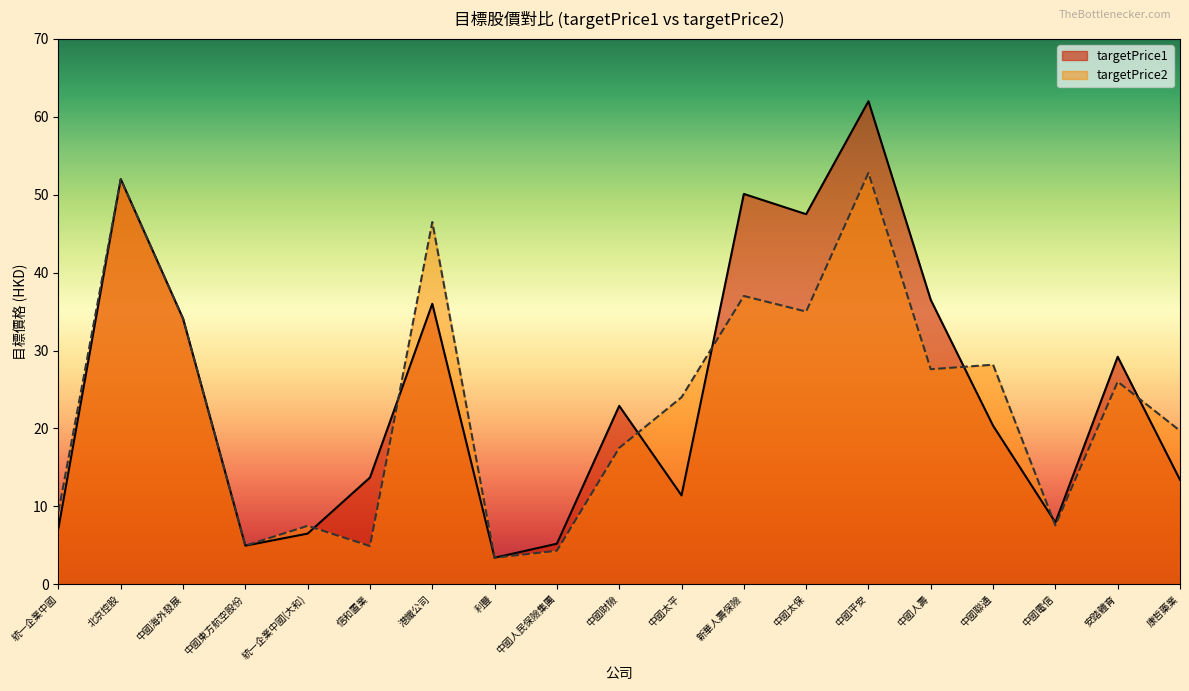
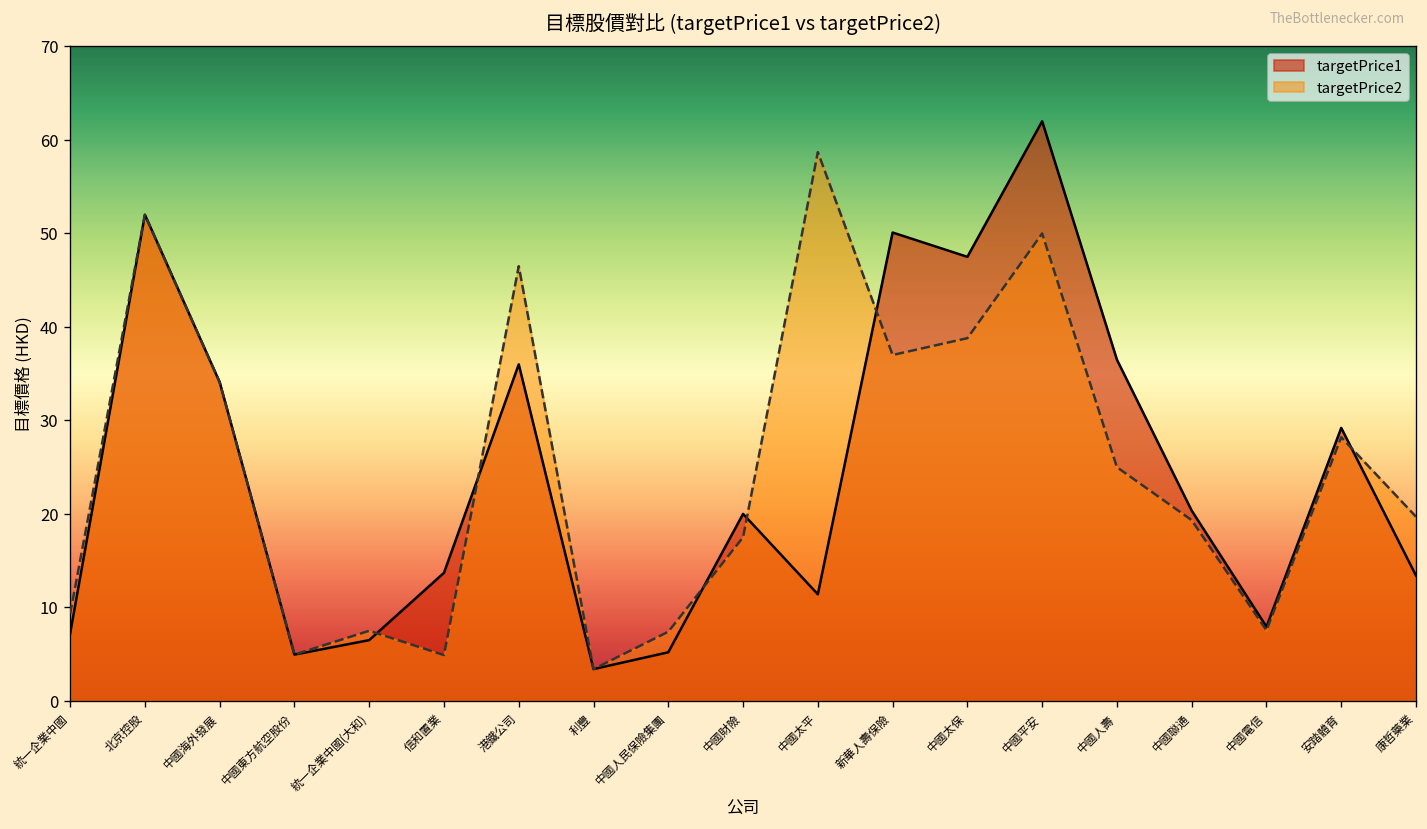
  {
    "targetPrice1": {
      "統一企業中國": 7,
      "統一企業中國(大和)": 7,
      "信和置業": 14,
      "港鐵公司": 36,
      "中國人民保險集團": 5,
-     "中國財險": 23,
+     "中國財險": 20,
      "中國太平": 11,
      "新華人壽保險": 50,
      "中國太保": 48,
      "中國平安": 62,
      "中國人壽": 37,
      "中國聯通": 20,
      "中國電信": 8,
      "安踏體育": 29,
      "康哲藥業": 13
    },
    "targetPrice2": {
      "統一企業中國": 9,
      "統一企業中國(大和)": 8,
      "信和置業": 5,
      "港鐵公司": 47,
-     "中國人民保險集團": 4,
+     "中國人民保險集團": 7,
      "中國財險": 18,
-     "中國太平": 24,
+     "中國太平": 59,
      "新華人壽保險": 37,
-     "中國太保": 35,
-     "中國平安": 53,
-     "中國人壽": 28,
-     "中國聯通": 28,
+     "中國太保": 39,
+     "中國平安": 50,
+     "中國人壽": 25,
+     "中國聯通": 19,
      "中國電信": 8,
-     "安踏體育": 26,
+     "安踏體育": 28,
      "康哲藥業": 20
    }
  }
